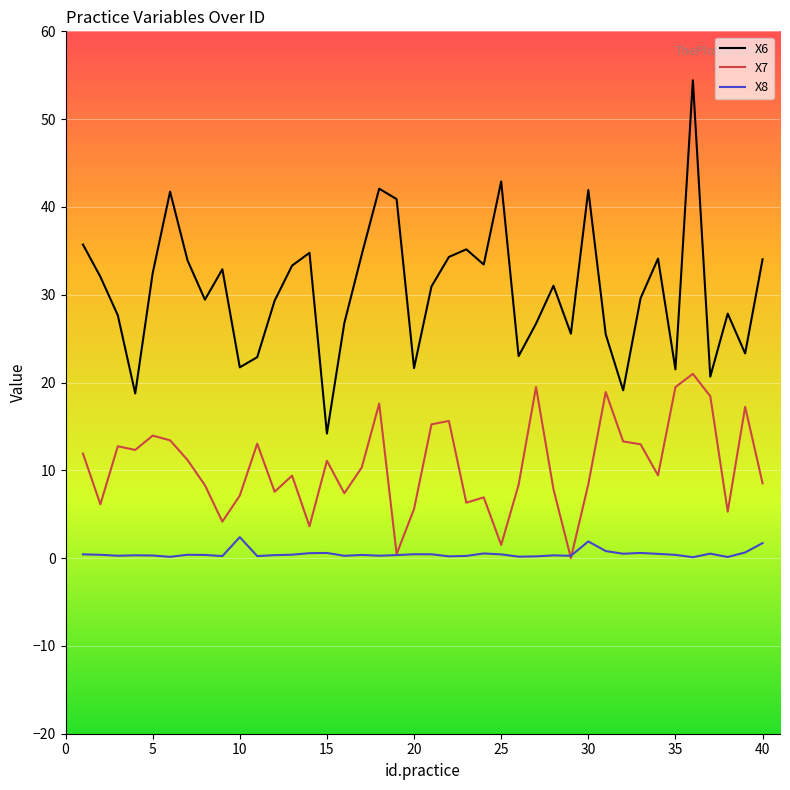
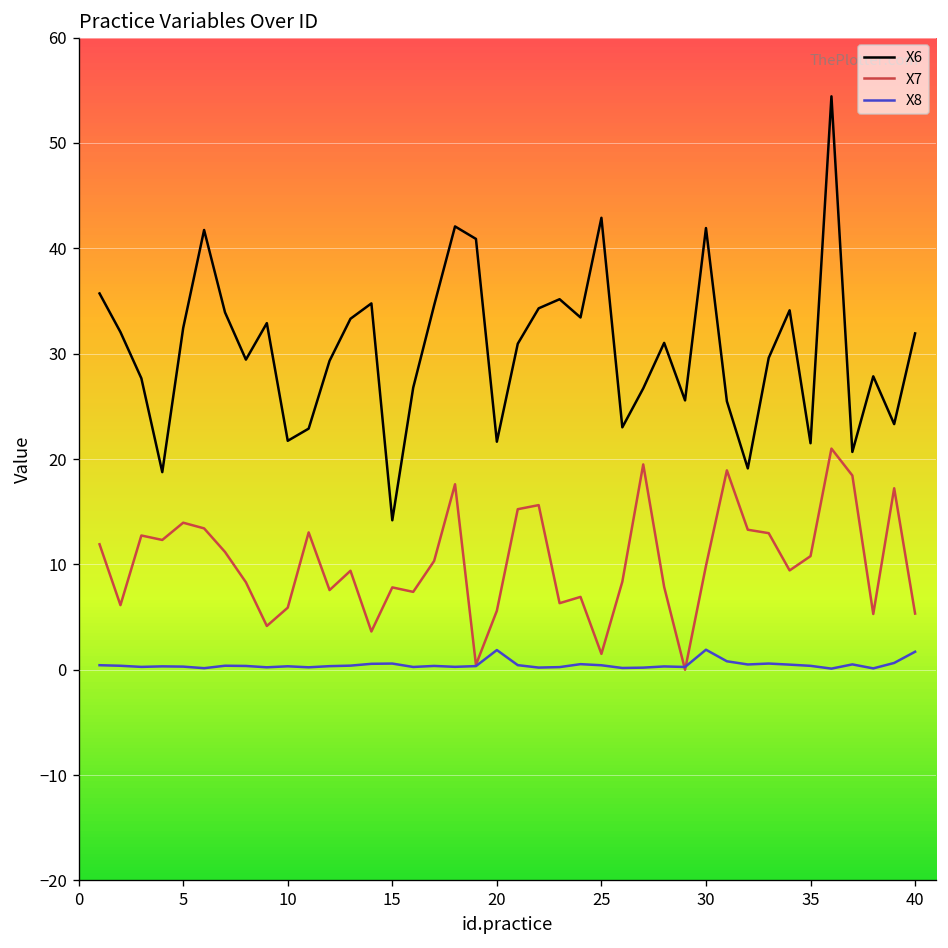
  {
    "X6": {
      "5": 32,
      "10": 22,
      "15": 14,
      "20": 22,
      "25": 43,
      "30": 42,
      "35": 22,
-     "40": 34
+     "40": 32
    },
    "X7": {
      "5": 14,
-     "10": 7,
-     "15": 11,
+     "10": 6,
+     "15": 8,
      "20": 6,
      "25": 2,
-     "30": 8,
-     "35": 19,
-     "40": 9
+     "30": 10,
+     "35": 11,
+     "40": 5
    },
    "X8": {
      "5": 0,
-     "10": 2,
+     "10": 0,
      "15": 1,
-     "20": 0,
+     "20": 2,
      "25": 0,
      "30": 2,
      "35": 0,
      "40": 2
    }
  }
